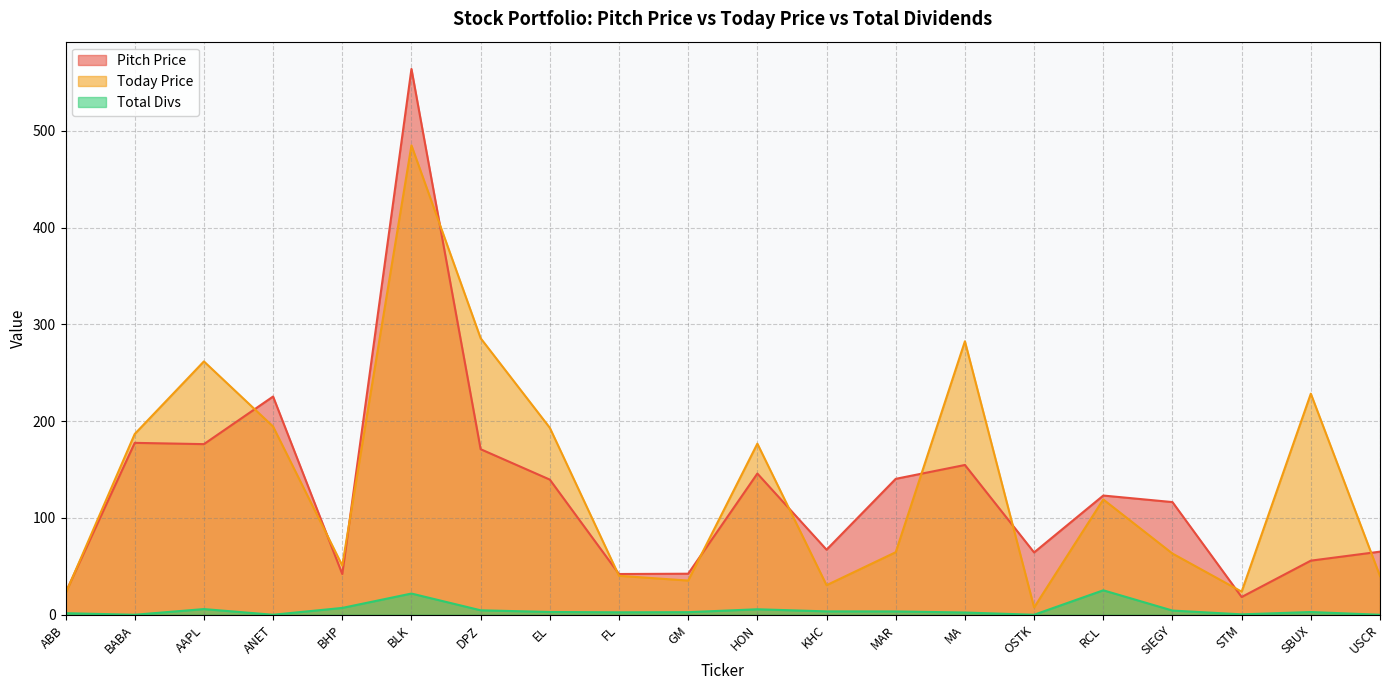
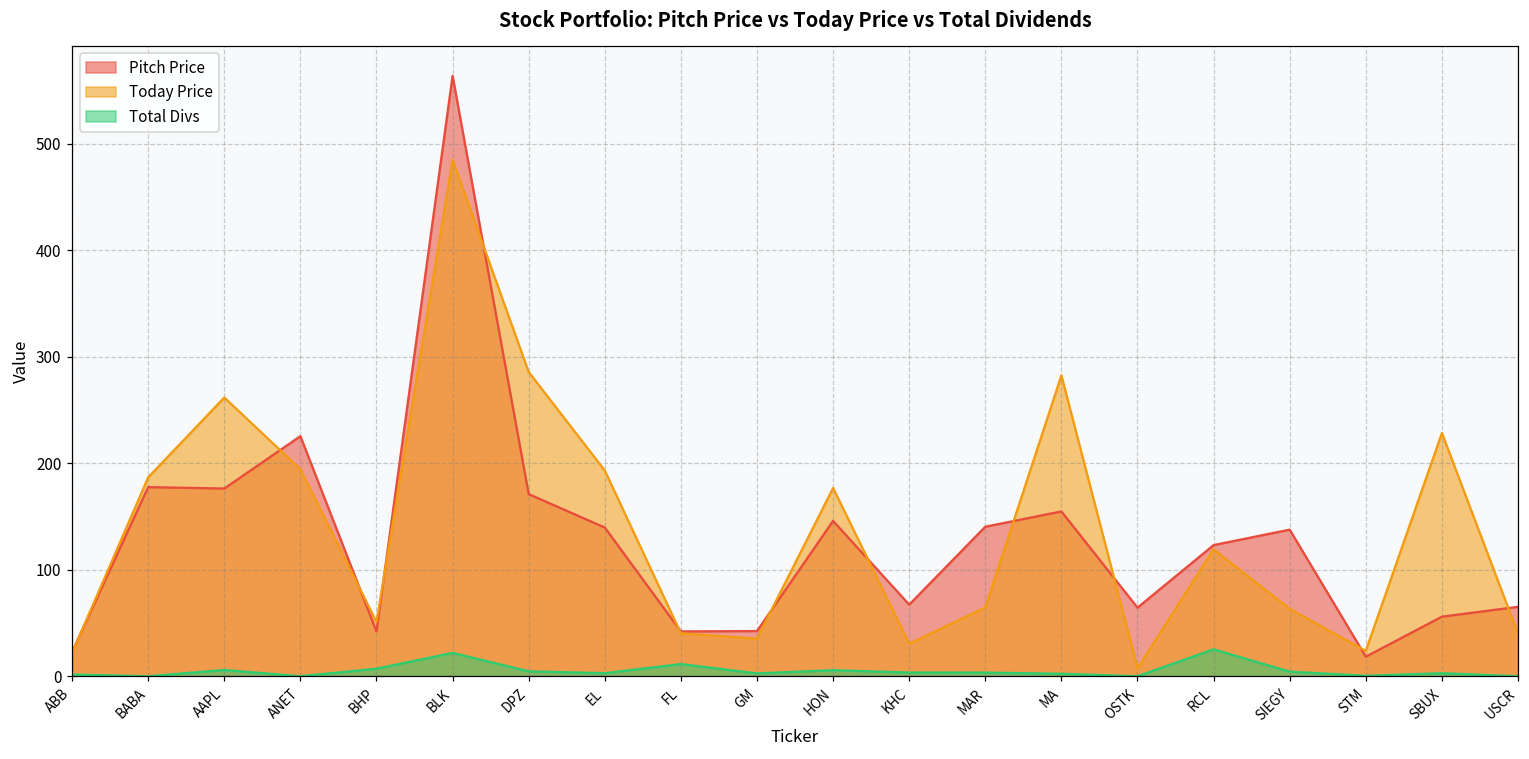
  {
    "Pitch Price": {
      "BABA": 180,
      "AAPL": 180,
      "ANET": 230,
      "BHP": 40,
      "BLK": 560,
      "DPZ": 170,
      "EL": 140,
      "GM": 40,
      "HON": 150,
      "KHC": 70,
      "MAR": 140,
      "MA": 150,
      "OSTK": 60,
      "RCL": 120,
-     "SIEGY": 120,
+     "SIEGY": 140,
      "STM": 20,
      "SBUX": 60,
      "USCR": 70
    },
    "Today Price": {
      "BABA": 190,
      "AAPL": 260,
      "ANET": 190,
      "BHP": 50,
      "BLK": 490,
      "DPZ": 290,
      "EL": 190,
      "GM": 40,
      "HON": 180,
      "KHC": 30,
      "MAR": 60,
      "MA": 280,
      "OSTK": 10,
      "RCL": 120,
      "SIEGY": 60,
      "STM": 20,
      "SBUX": 230,
      "USCR": 40
    },
    "Total Divs": {
      "ABB": 0,
      "BABA": 0,
      "AAPL": 10,
      "ANET": 0,
      "BHP": 10,
      "BLK": 20,
      "DPZ": 0,
      "EL": 0,
-     "FL": 0,
+     "FL": 10,
      "GM": 0,
      "HON": 10,
      "KHC": 0,
      "MAR": 0,
      "MA": 0,
      "OSTK": 0,
      "RCL": 30,
      "SIEGY": 0,
      "STM": 0,
      "SBUX": 0,
      "USCR": 0
    }
  }
